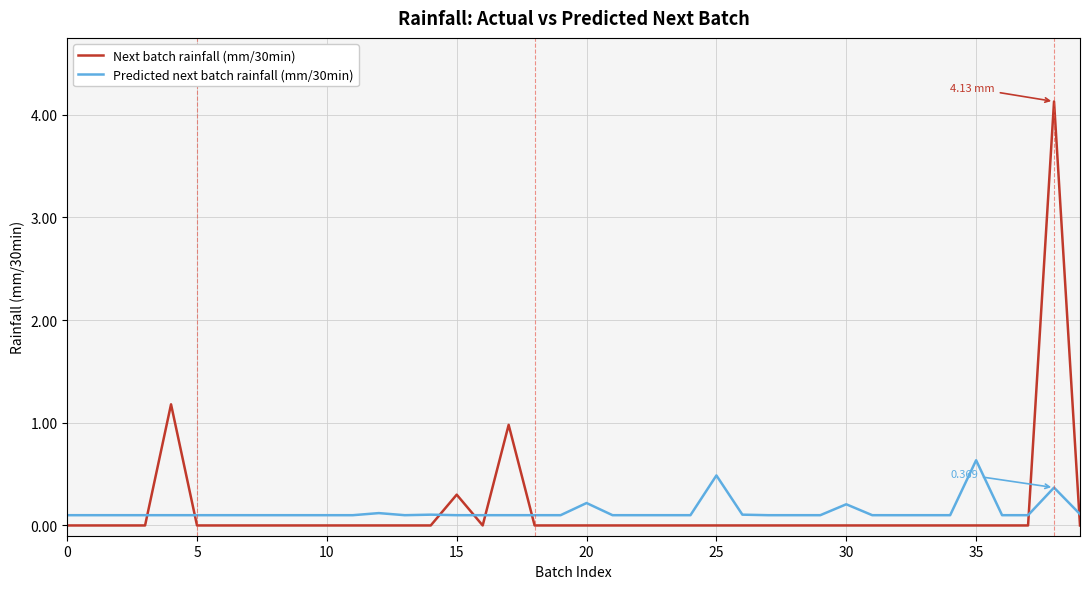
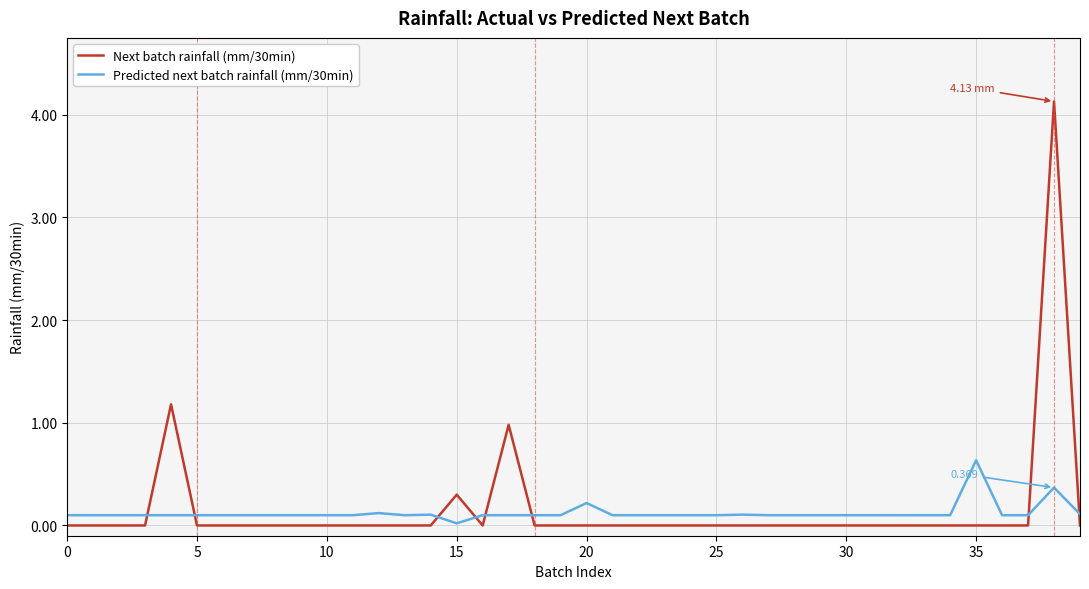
  {
    "Next batch rainfall (mm/30min)": {
      "0": 0.00,
      "5": 0.00,
      "10": 0.00,
      "15": 0.30,
      "20": 0.00,
      "25": 0.00,
      "30": 0.00,
      "35": 0.00
    },
    "Predicted next batch rainfall (mm/30min)": {
      "0": 0.10,
      "5": 0.10,
      "10": 0.10,
-     "15": 0.10,
+     "15": 0.02,
      "20": 0.22,
-     "25": 0.49,
-     "30": 0.21,
+     "25": 0.10,
+     "30": 0.10,
      "35": 0.64
    }
  }
